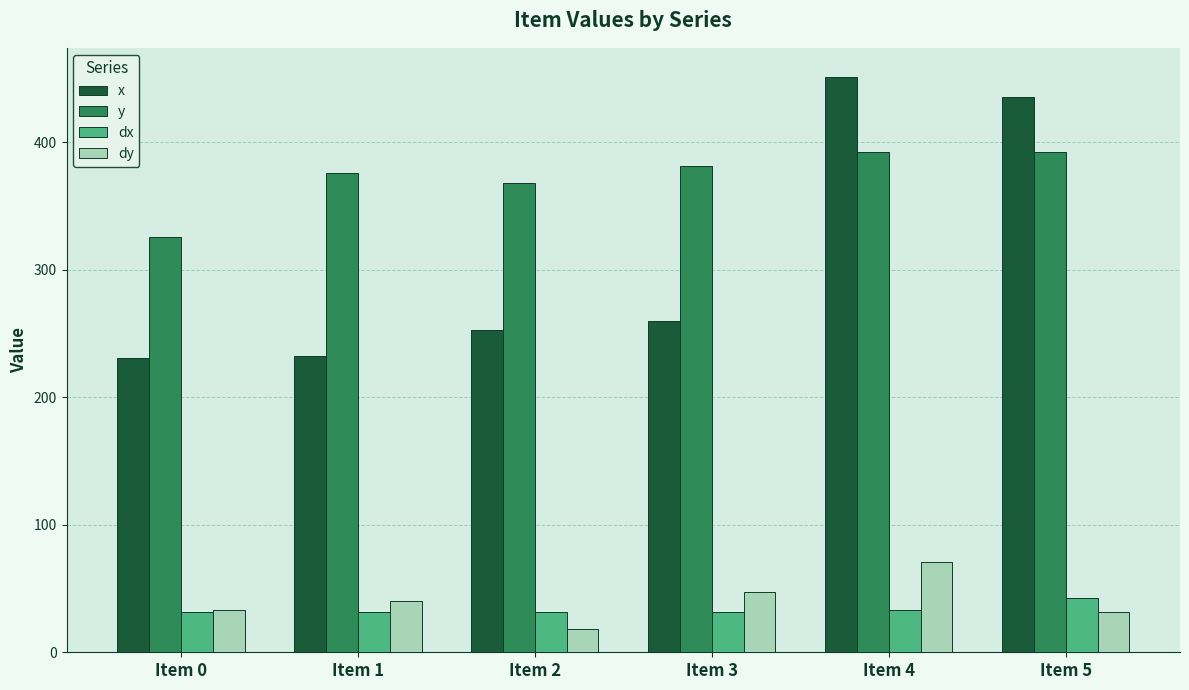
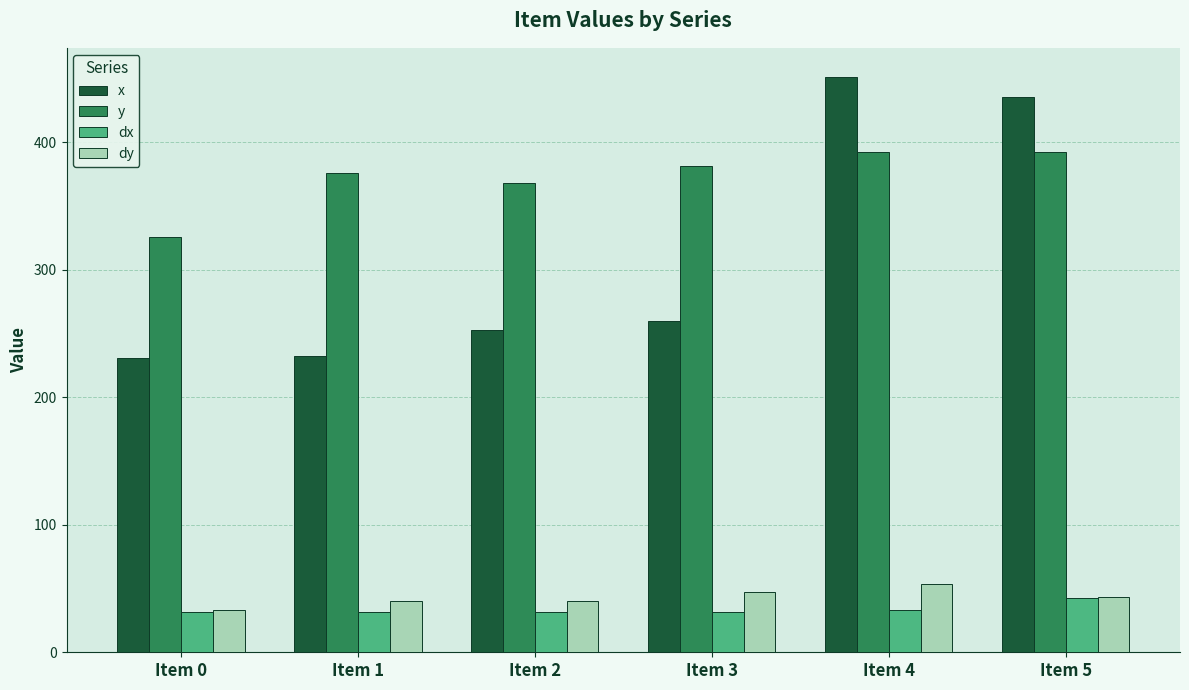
  {
    "dx": {
      "Item 0": 32,
      "Item 1": 32,
      "Item 2": 32,
      "Item 3": 32,
      "Item 4": 33,
      "Item 5": 43
    },
    "dy": {
      "Item 0": 33,
      "Item 1": 40,
-     "Item 2": 18,
+     "Item 2": 40,
      "Item 3": 47,
-     "Item 4": 71,
-     "Item 5": 32
+     "Item 4": 54,
+     "Item 5": 44
    }
  }
